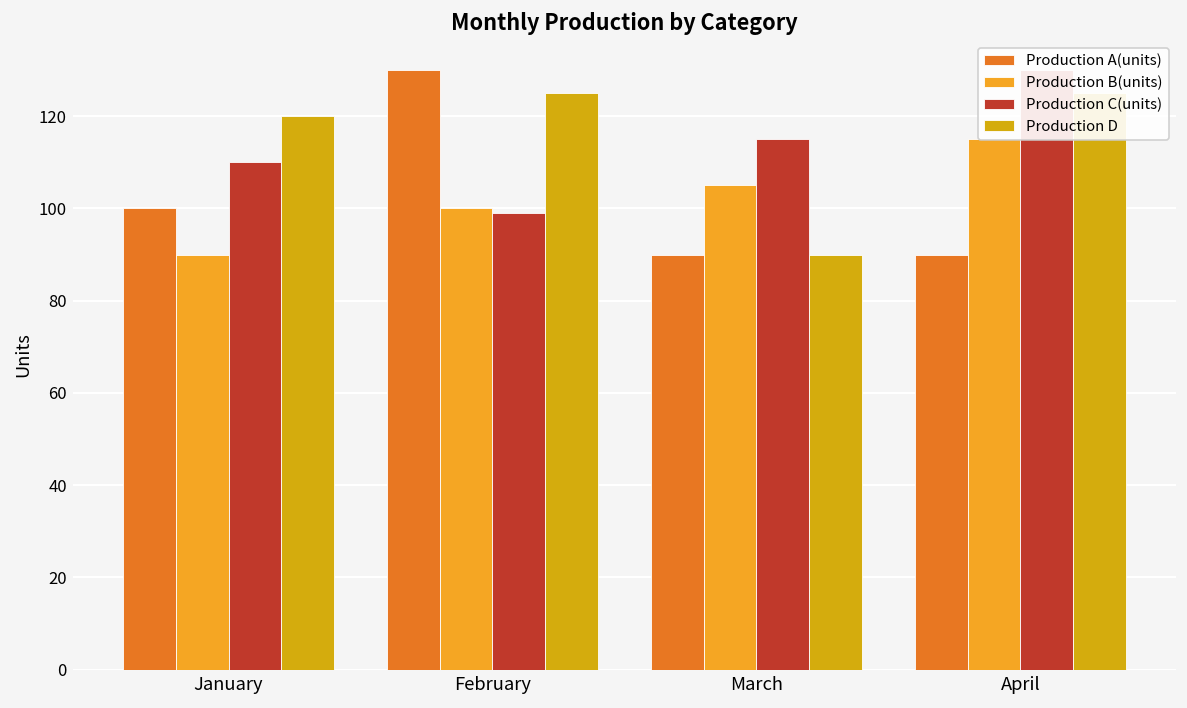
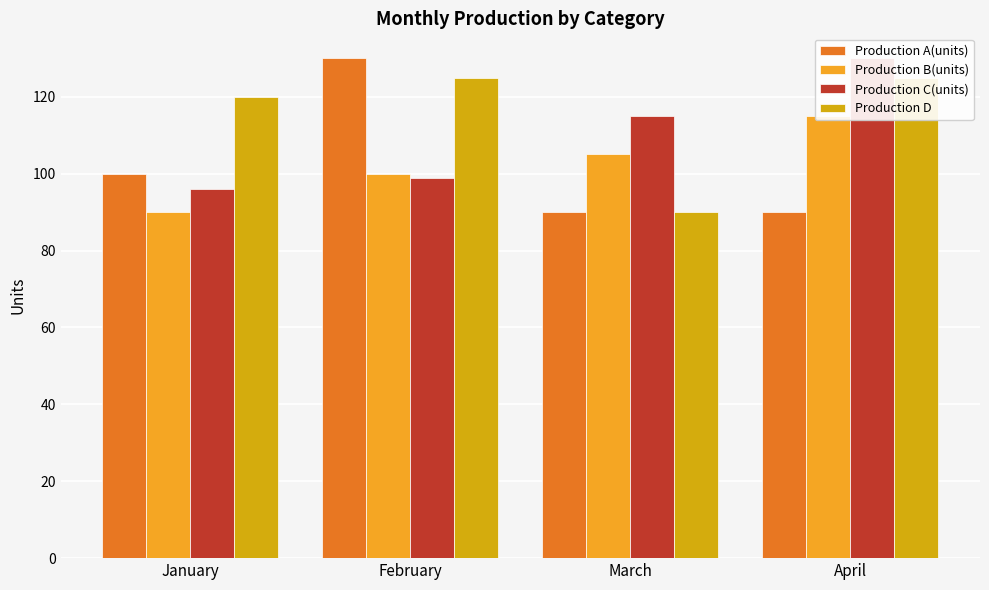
  {
    "Production C(units)": {
-     "January": 110,
+     "January": 96,
      "February": 99,
      "March": 115
    }
  }
